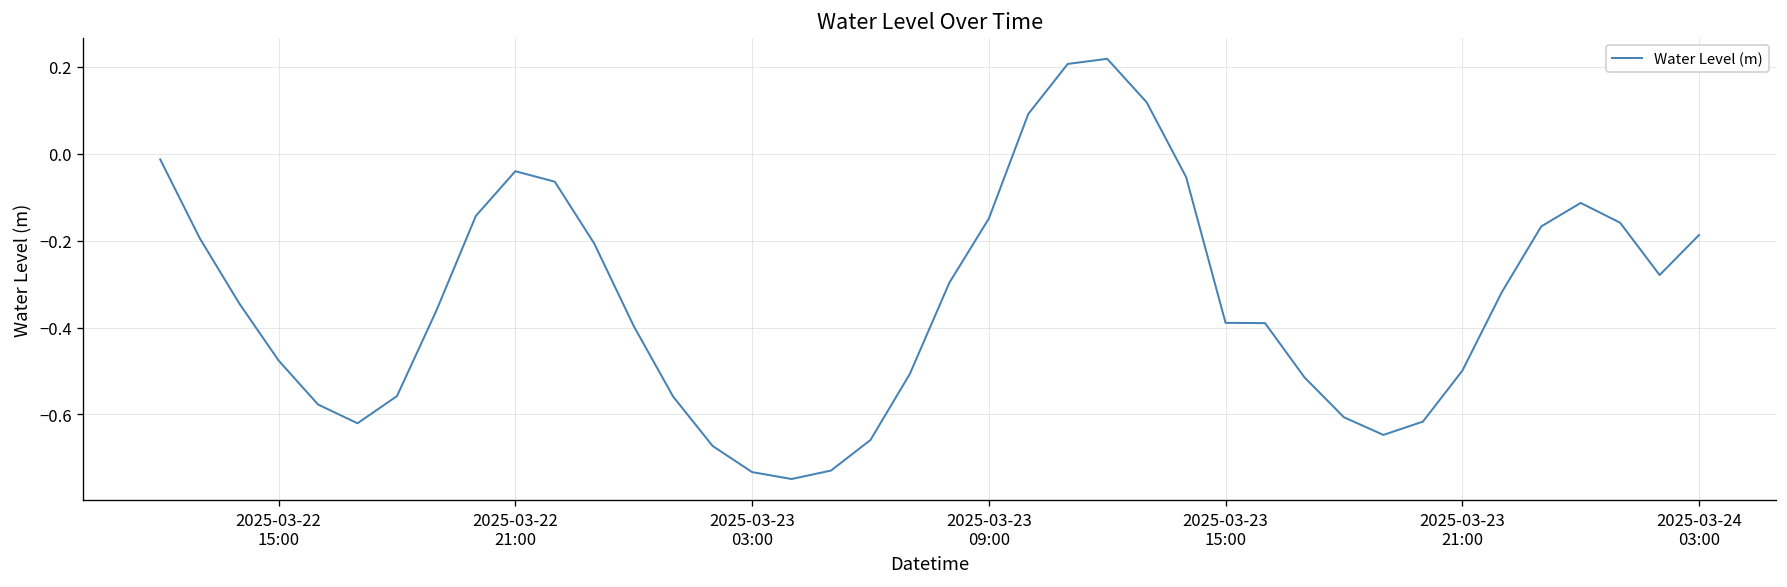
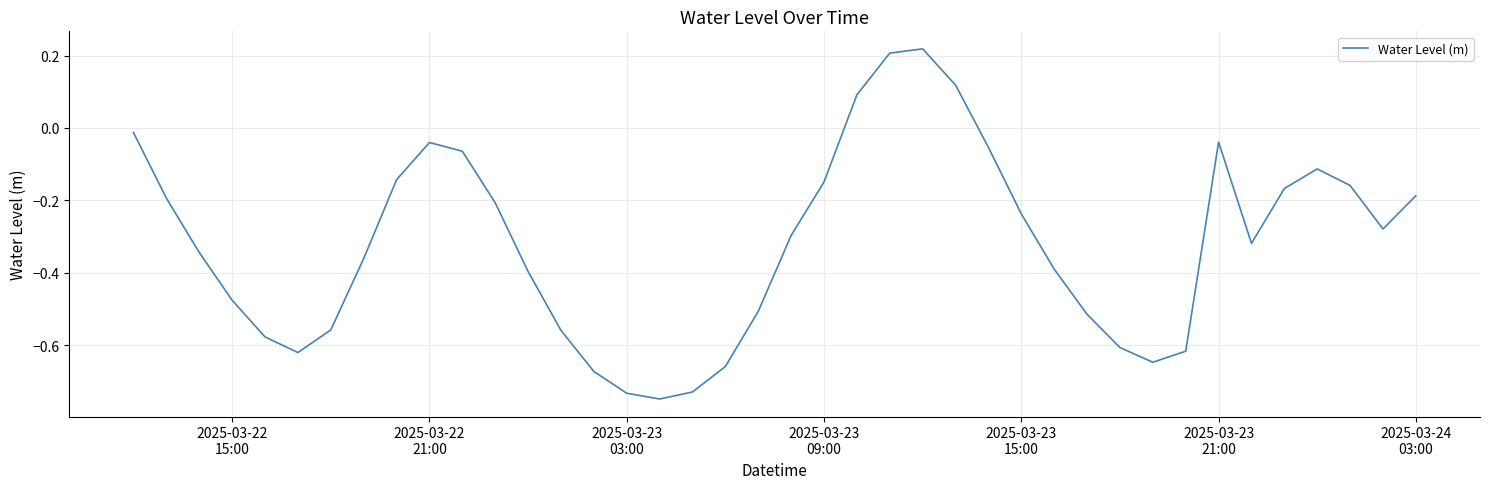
  {
    "2025-03-22 15:00": -0.48,
    "2025-03-22 21:00": -0.04,
    "2025-03-23 03:00": -0.73,
    "2025-03-23 09:00": -0.15,
-   "2025-03-23 15:00": -0.39,
-   "2025-03-23 21:00": -0.50,
+   "2025-03-23 15:00": -0.24,
+   "2025-03-23 21:00": -0.04,
    "2025-03-24 03:00": -0.19
  }
